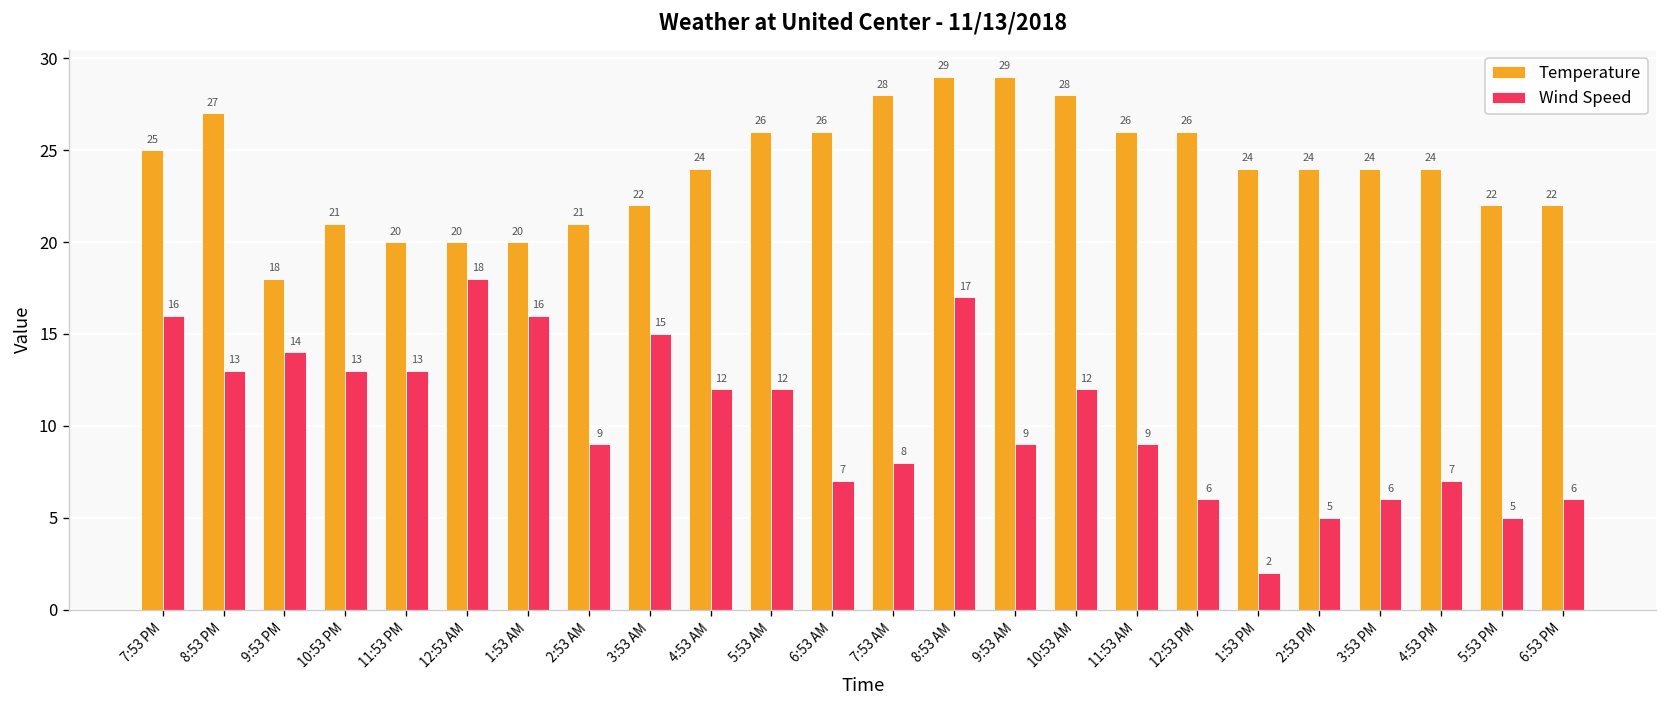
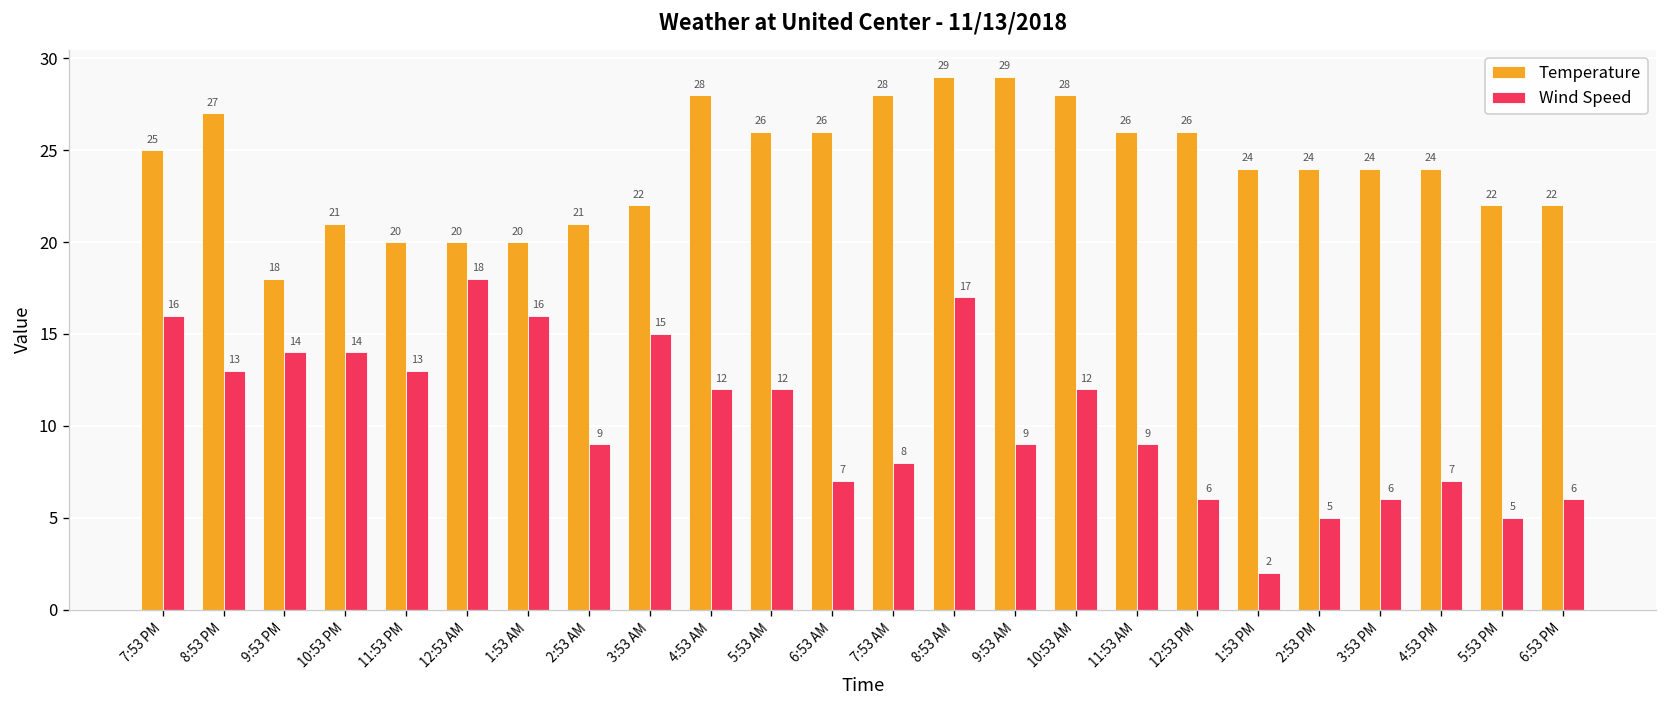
  {
    "Temperature": {
      "7:53 PM": 25,
      "8:53 PM": 27,
      "9:53 PM": 18,
      "10:53 PM": 21,
      "11:53 PM": 20,
      "12:53 AM": 20,
      "1:53 AM": 20,
      "2:53 AM": 21,
      "3:53 AM": 22,
-     "4:53 AM": 24,
+     "4:53 AM": 28,
      "5:53 AM": 26,
      "6:53 AM": 26,
      "7:53 AM": 28,
      "8:53 AM": 29,
      "9:53 AM": 29,
      "10:53 AM": 28,
      "11:53 AM": 26,
      "12:53 PM": 26,
      "1:53 PM": 24,
      "2:53 PM": 24,
      "3:53 PM": 24,
      "4:53 PM": 24,
      "5:53 PM": 22,
      "6:53 PM": 22
    },
    "Wind Speed": {
      "7:53 PM": 16,
      "8:53 PM": 13,
      "9:53 PM": 14,
-     "10:53 PM": 13,
+     "10:53 PM": 14,
      "11:53 PM": 13,
      "12:53 AM": 18,
      "1:53 AM": 16,
      "2:53 AM": 9,
      "3:53 AM": 15,
      "4:53 AM": 12,
      "5:53 AM": 12,
      "6:53 AM": 7,
      "7:53 AM": 8,
      "8:53 AM": 17,
      "9:53 AM": 9,
      "10:53 AM": 12,
      "11:53 AM": 9,
      "12:53 PM": 6,
      "1:53 PM": 2,
      "2:53 PM": 5,
      "3:53 PM": 6,
      "4:53 PM": 7,
      "5:53 PM": 5,
      "6:53 PM": 6
    }
  }
